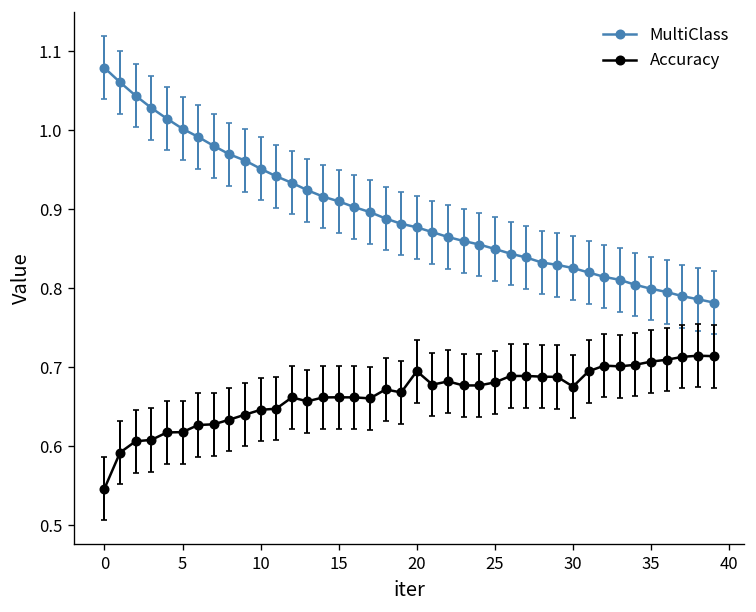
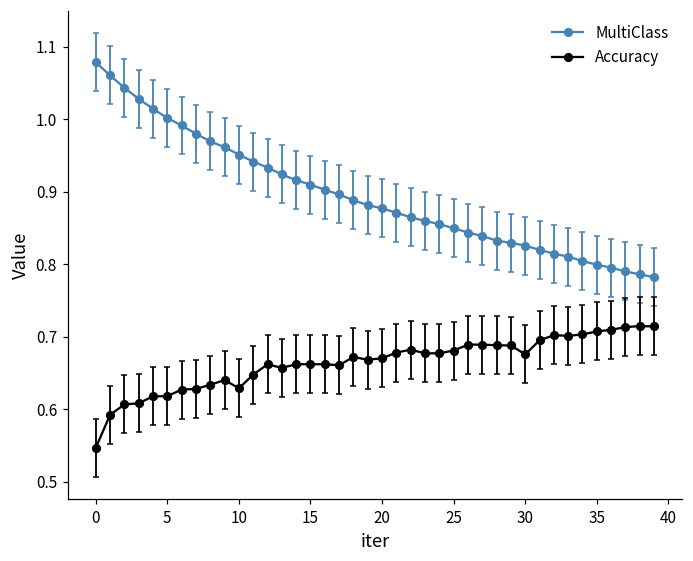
  {
    "Accuracy": {
      "0": 0.55,
      "5": 0.62,
-     "10": 0.65,
+     "10": 0.63,
      "15": 0.66,
-     "20": 0.70,
+     "20": 0.67,
      "25": 0.68,
      "30": 0.68,
      "35": 0.71
    }
  }
